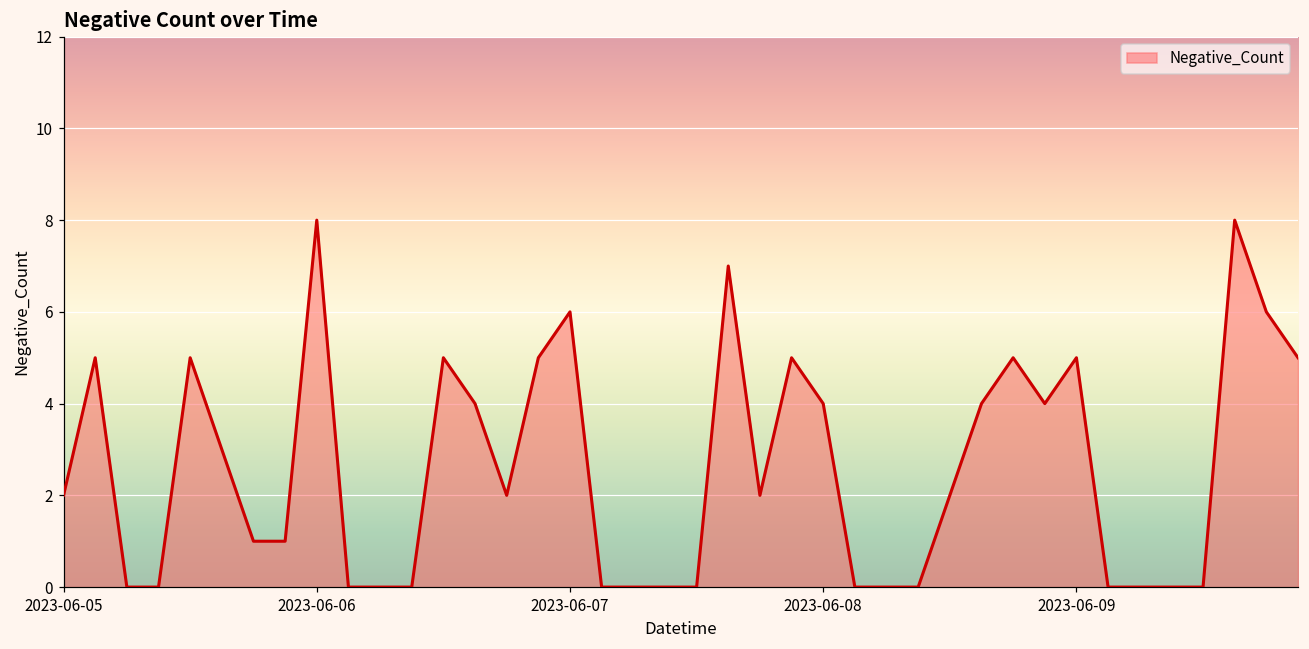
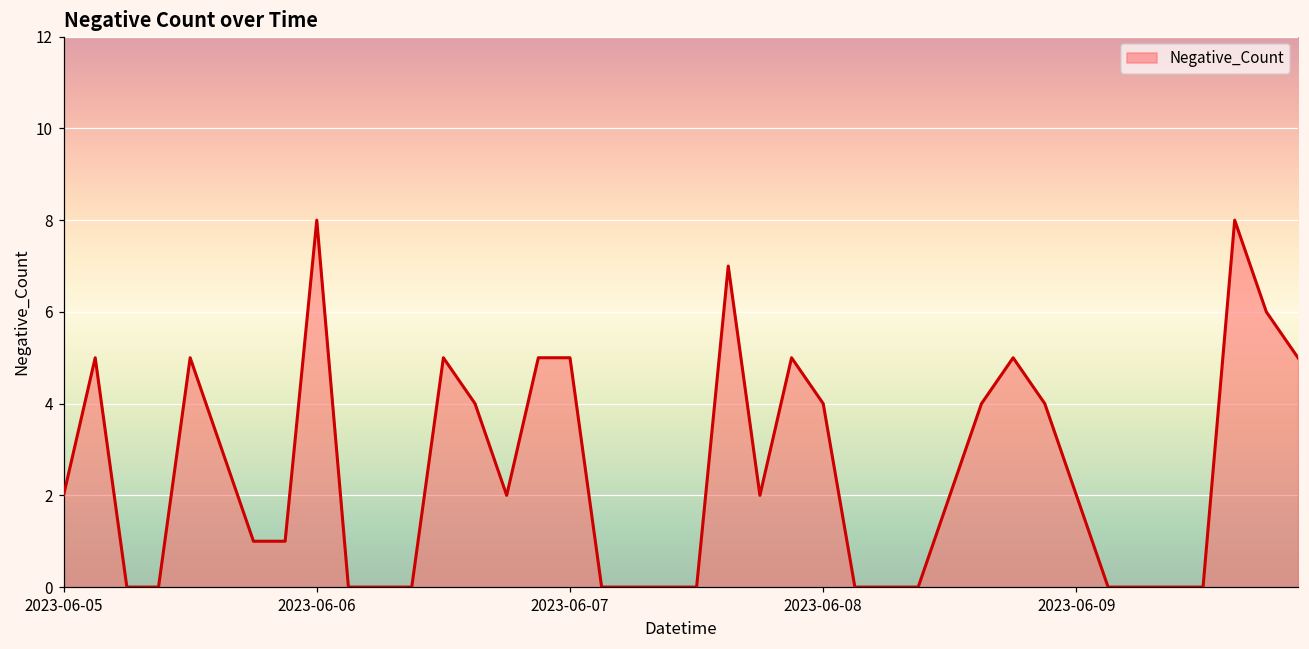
  {
    "2023-06-05": 2,
    "2023-06-06": 8,
-   "2023-06-07": 6,
+   "2023-06-07": 5,
    "2023-06-08": 4,
-   "2023-06-09": 5
+   "2023-06-09": 2
  }
